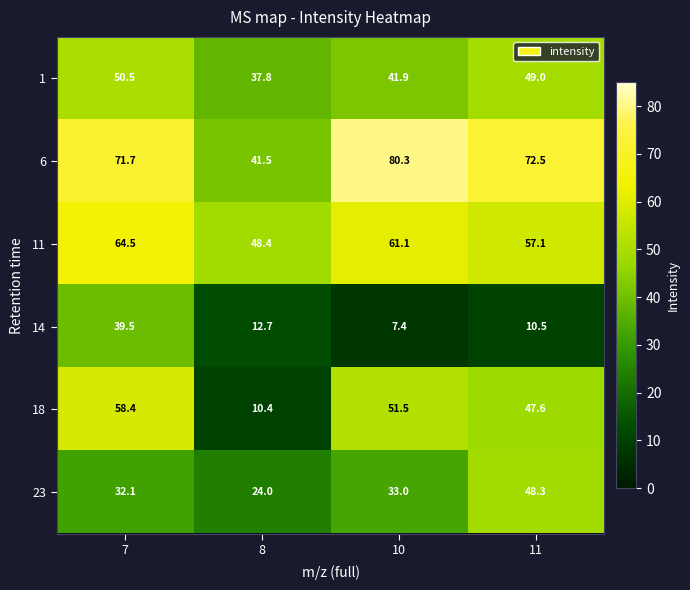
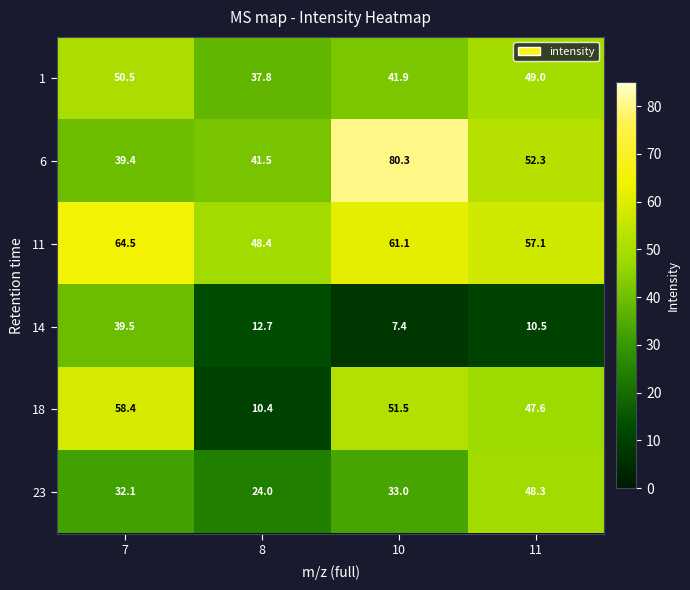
  {
    "1": {
      "7": 50.5,
      "8": 37.8,
      "10": 41.9,
      "11": 49.0
    },
    "6": {
-     "7": 71.7,
+     "7": 39.4,
      "8": 41.5,
      "10": 80.3,
-     "11": 72.5
+     "11": 52.3
    },
    "11": {
      "7": 64.5,
      "8": 48.4,
      "10": 61.1,
      "11": 57.1
    },
    "14": {
      "7": 39.5,
      "8": 12.7,
      "10": 7.4,
      "11": 10.5
    },
    "18": {
      "7": 58.4,
      "8": 10.4,
      "10": 51.5,
      "11": 47.6
    },
    "23": {
      "7": 32.1,
      "8": 24.0,
      "10": 33.0,
      "11": 48.3
    }
  }
